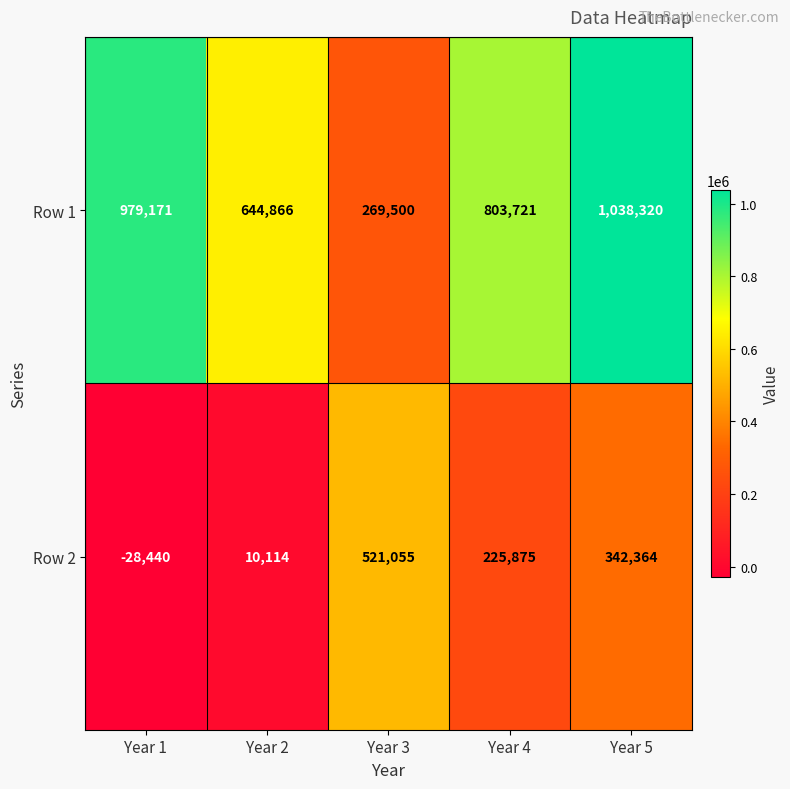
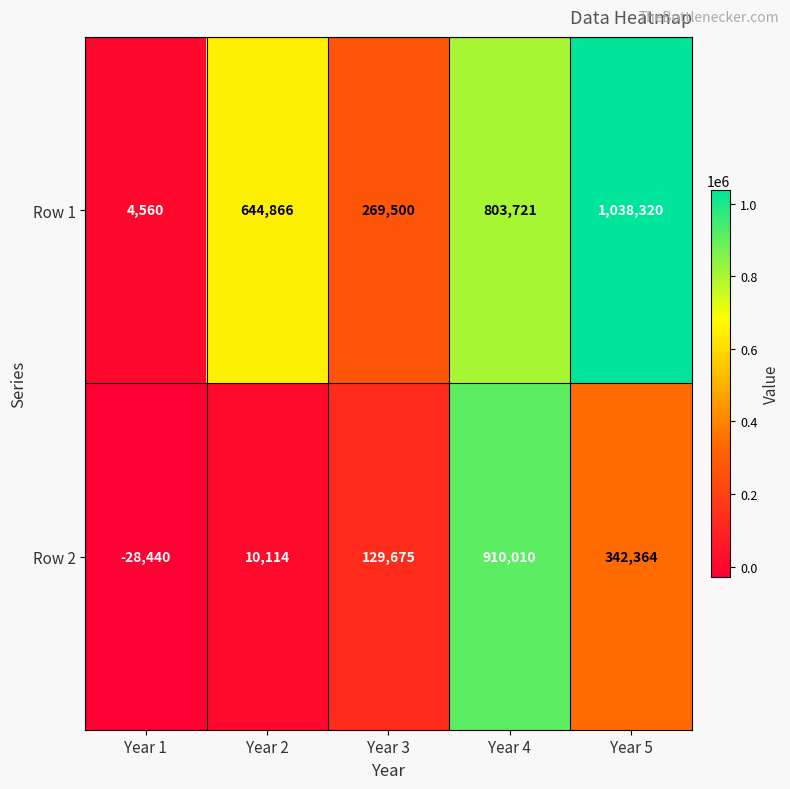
  {
    "Row 1": {
-     "Year 1": "979,171",
+     "Year 1": "4,560",
      "Year 2": "644,866",
      "Year 3": "269,500",
      "Year 4": "803,721",
      "Year 5": "1,038,320"
    },
    "Row 2": {
      "Year 1": "-28,440",
      "Year 2": "10,114",
-     "Year 3": "521,055",
-     "Year 4": "225,875",
+     "Year 3": "129,675",
+     "Year 4": "910,010",
      "Year 5": "342,364"
    }
  }
